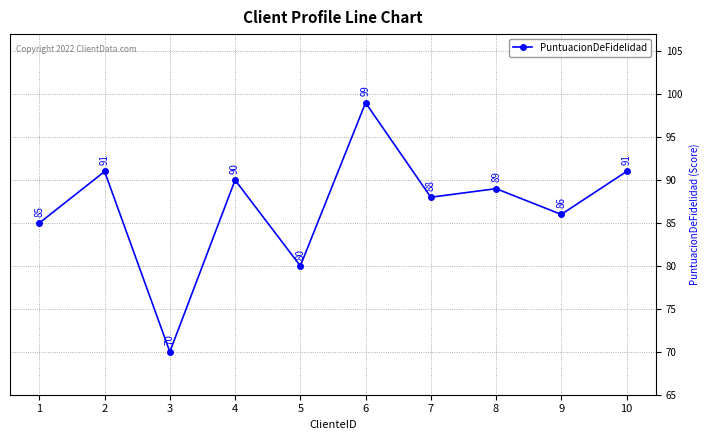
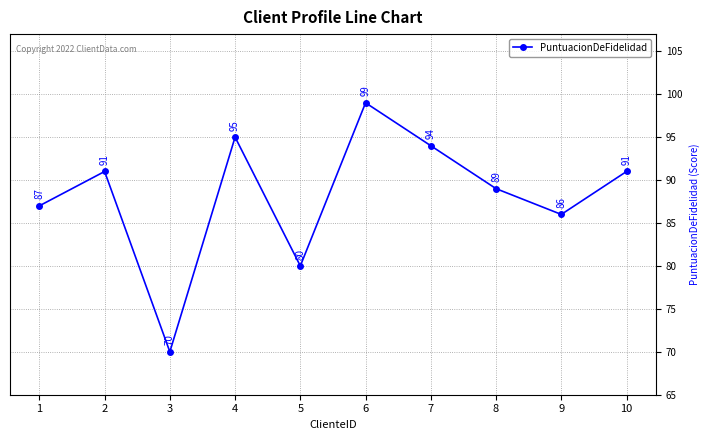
  {
-   "1": 85,
+   "1": 87,
    "2": 91,
    "3": 70,
-   "4": 90,
+   "4": 95,
    "5": 80,
    "6": 99,
-   "7": 88,
+   "7": 94,
    "8": 89,
    "9": 86,
    "10": 91
  }
